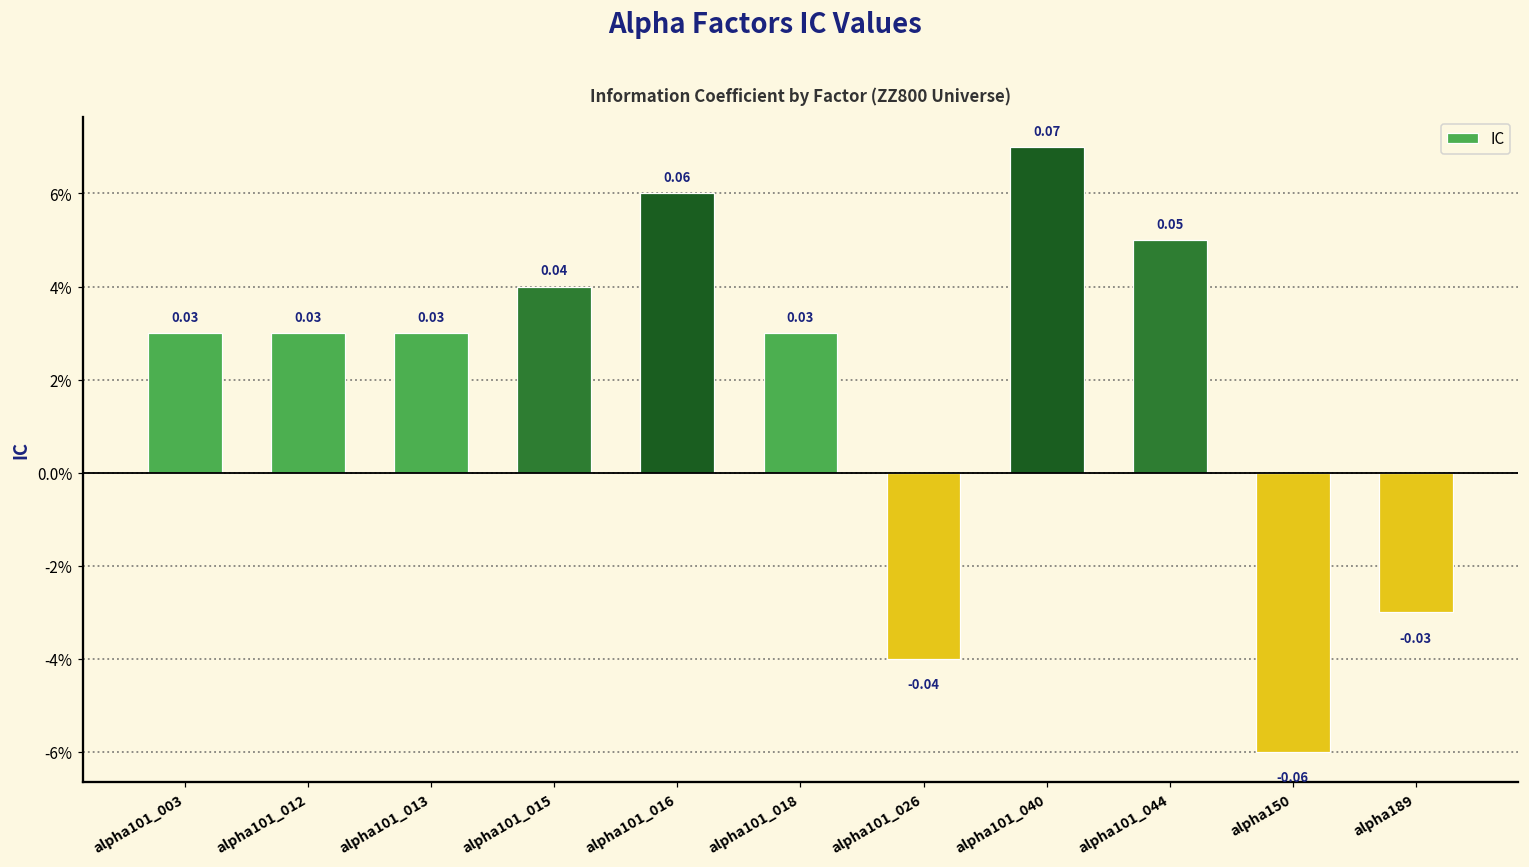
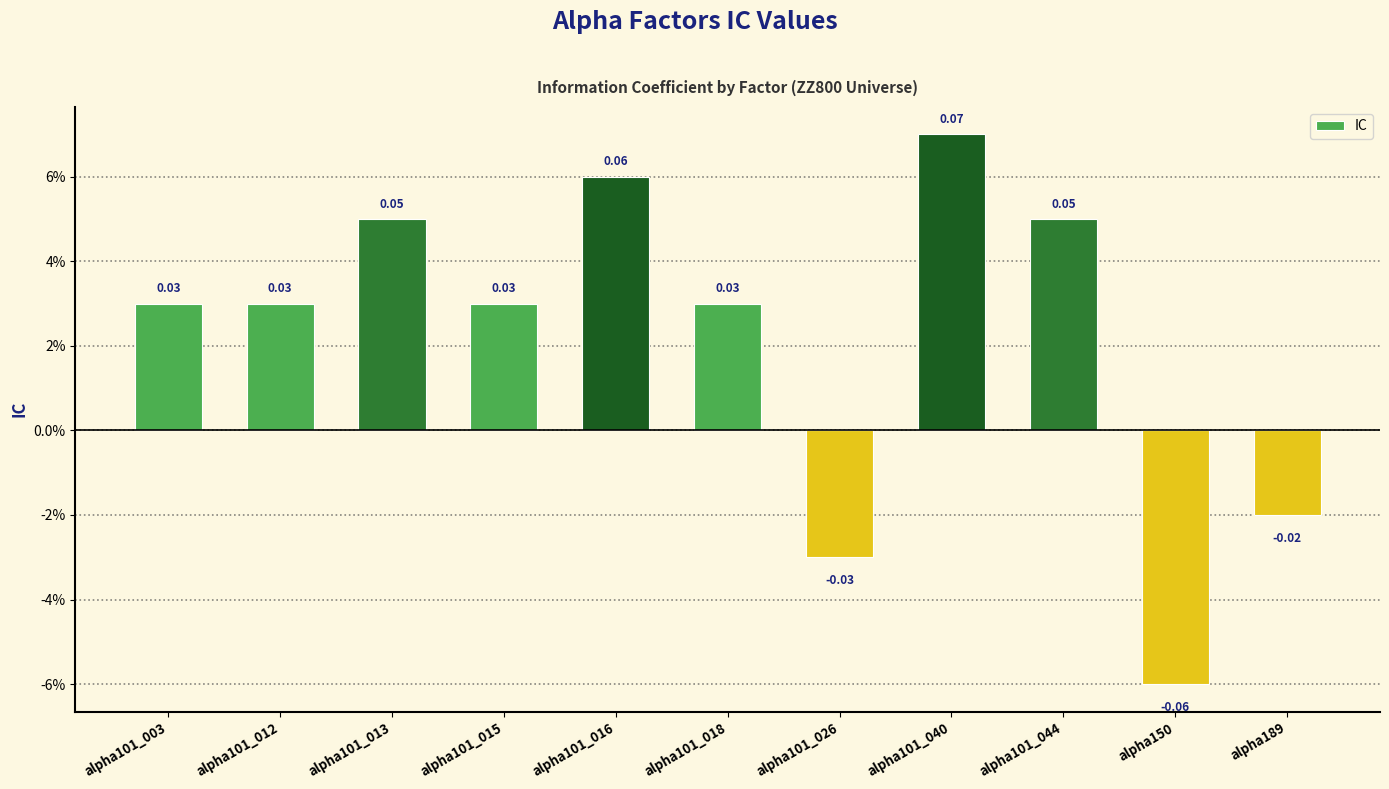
  {
    "alpha101_003": 0.03,
    "alpha101_012": 0.03,
-   "alpha101_013": 0.03,
-   "alpha101_015": 0.04,
+   "alpha101_013": 0.05,
+   "alpha101_015": 0.03,
    "alpha101_016": 0.06,
    "alpha101_018": 0.03,
-   "alpha101_026": -0.04,
+   "alpha101_026": -0.03,
    "alpha101_040": 0.07,
    "alpha101_044": 0.05,
    "alpha150": -0.06,
-   "alpha189": -0.03
+   "alpha189": -0.02
  }
